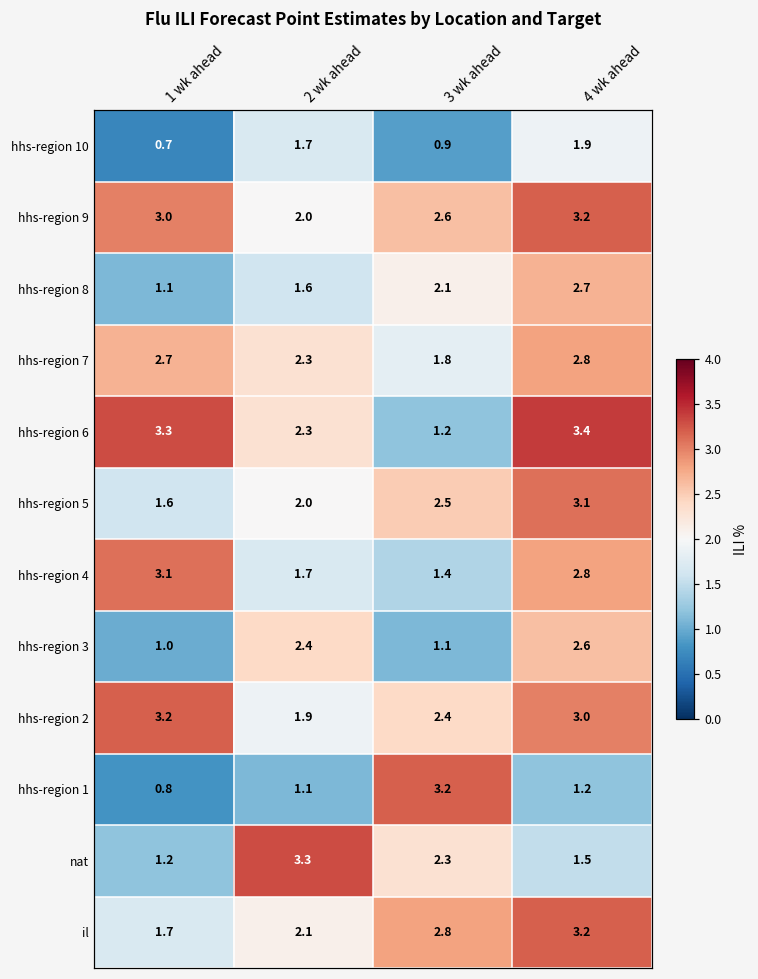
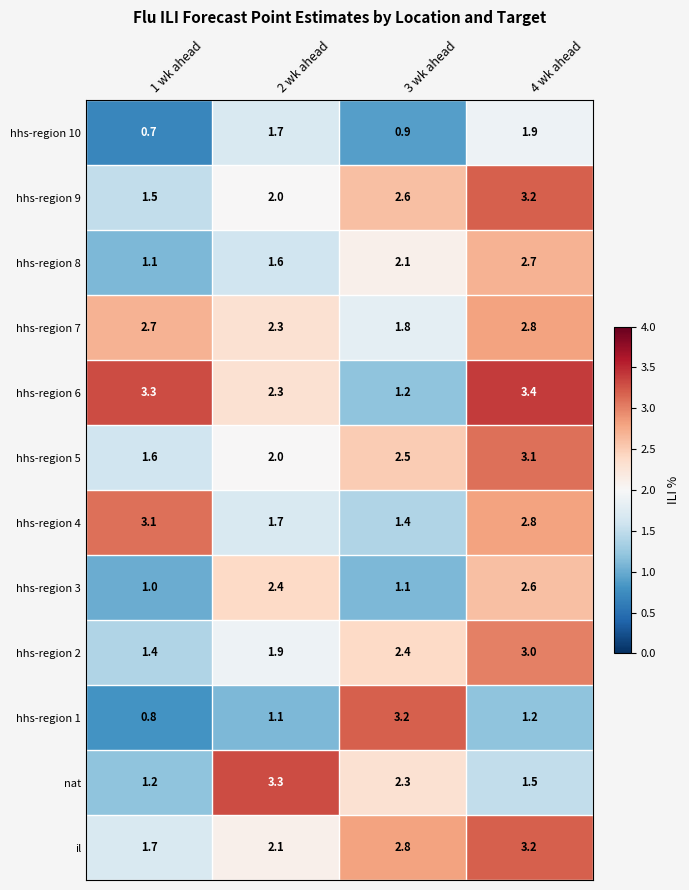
  {
    "hhs-region 10": {
      "1 wk ahead": 0.7,
      "2 wk ahead": 1.7,
      "3 wk ahead": 0.9,
      "4 wk ahead": 1.9
    },
    "hhs-region 9": {
-     "1 wk ahead": 3.0,
+     "1 wk ahead": 1.5,
      "2 wk ahead": 2.0,
      "3 wk ahead": 2.6,
      "4 wk ahead": 3.2
    },
    "hhs-region 8": {
      "1 wk ahead": 1.1,
      "2 wk ahead": 1.6,
      "3 wk ahead": 2.1,
      "4 wk ahead": 2.7
    },
    "hhs-region 7": {
      "1 wk ahead": 2.7,
      "2 wk ahead": 2.3,
      "3 wk ahead": 1.8,
      "4 wk ahead": 2.8
    },
    "hhs-region 6": {
      "1 wk ahead": 3.3,
      "2 wk ahead": 2.3,
      "3 wk ahead": 1.2,
      "4 wk ahead": 3.4
    },
    "hhs-region 5": {
      "1 wk ahead": 1.6,
      "2 wk ahead": 2.0,
      "3 wk ahead": 2.5,
      "4 wk ahead": 3.1
    },
    "hhs-region 4": {
      "1 wk ahead": 3.1,
      "2 wk ahead": 1.7,
      "3 wk ahead": 1.4,
      "4 wk ahead": 2.8
    },
    "hhs-region 3": {
      "1 wk ahead": 1.0,
      "2 wk ahead": 2.4,
      "3 wk ahead": 1.1,
      "4 wk ahead": 2.6
    },
    "hhs-region 2": {
-     "1 wk ahead": 3.2,
+     "1 wk ahead": 1.4,
      "2 wk ahead": 1.9,
      "3 wk ahead": 2.4,
      "4 wk ahead": 3.0
    },
    "hhs-region 1": {
      "1 wk ahead": 0.8,
      "2 wk ahead": 1.1,
      "3 wk ahead": 3.2,
      "4 wk ahead": 1.2
    },
    "nat": {
      "1 wk ahead": 1.2,
      "2 wk ahead": 3.3,
      "3 wk ahead": 2.3,
      "4 wk ahead": 1.5
    },
    "il": {
      "1 wk ahead": 1.7,
      "2 wk ahead": 2.1,
      "3 wk ahead": 2.8,
      "4 wk ahead": 3.2
    }
  }
